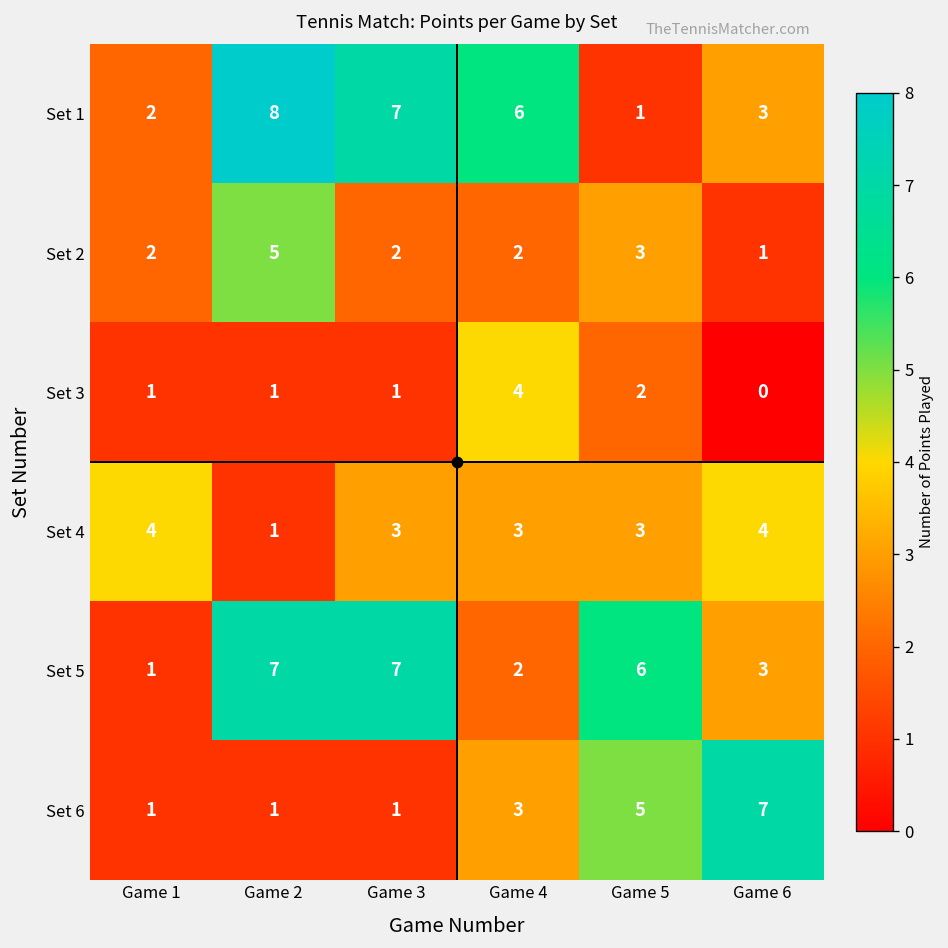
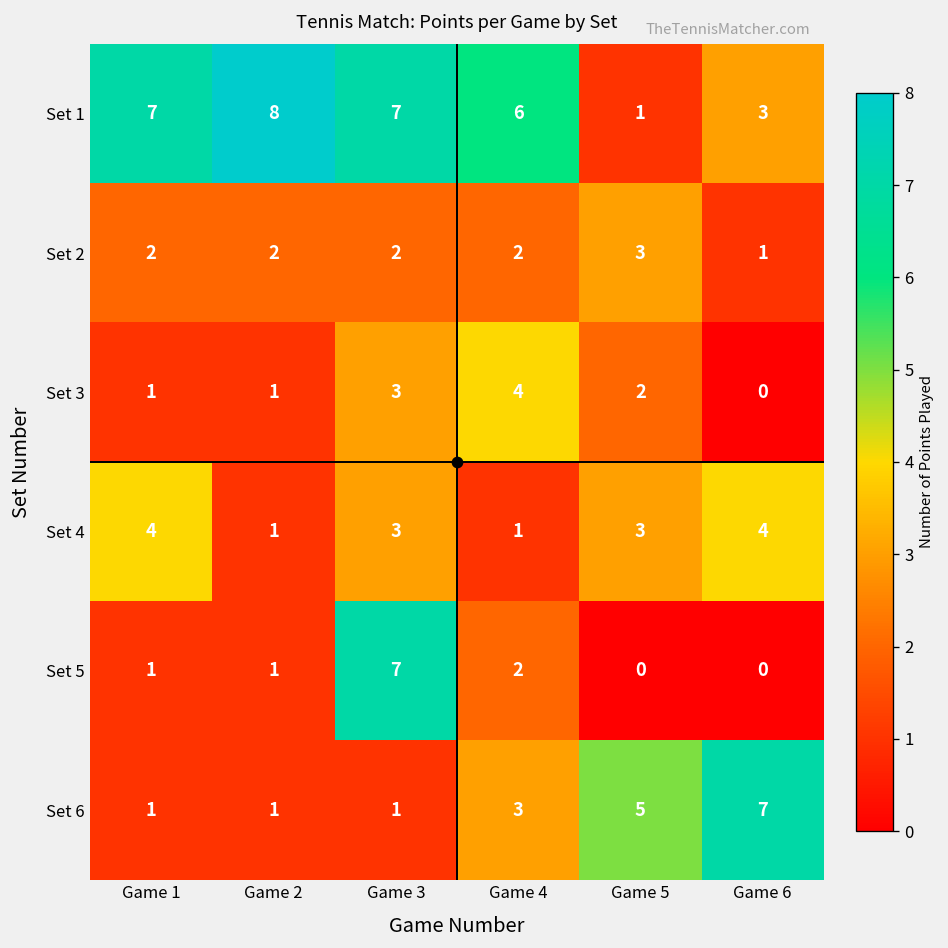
  {
    "Set 1": {
-     "Game 1": 2,
+     "Game 1": 7,
      "Game 2": 8,
      "Game 3": 7,
      "Game 4": 6,
      "Game 5": 1,
      "Game 6": 3
    },
    "Set 2": {
      "Game 1": 2,
-     "Game 2": 5,
+     "Game 2": 2,
      "Game 3": 2,
      "Game 4": 2,
      "Game 5": 3,
      "Game 6": 1
    },
    "Set 3": {
      "Game 1": 1,
      "Game 2": 1,
-     "Game 3": 1,
+     "Game 3": 3,
      "Game 4": 4,
      "Game 5": 2,
      "Game 6": 0
    },
    "Set 4": {
      "Game 1": 4,
      "Game 2": 1,
      "Game 3": 3,
-     "Game 4": 3,
+     "Game 4": 1,
      "Game 5": 3,
      "Game 6": 4
    },
    "Set 5": {
      "Game 1": 1,
-     "Game 2": 7,
+     "Game 2": 1,
      "Game 3": 7,
      "Game 4": 2,
-     "Game 5": 6,
-     "Game 6": 3
+     "Game 5": 0,
+     "Game 6": 0
    },
    "Set 6": {
      "Game 1": 1,
      "Game 2": 1,
      "Game 3": 1,
      "Game 4": 3,
      "Game 5": 5,
      "Game 6": 7
    }
  }
